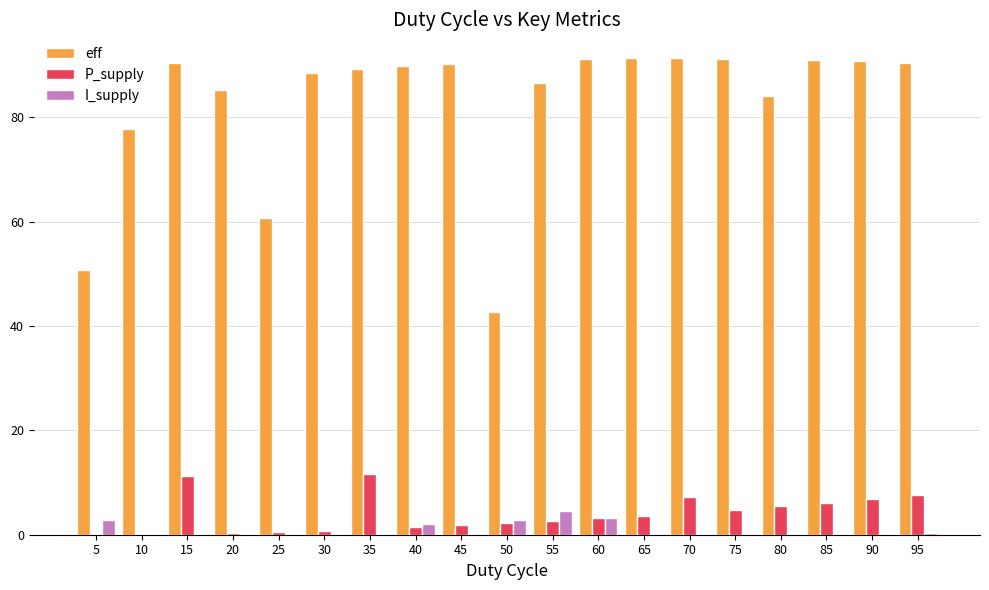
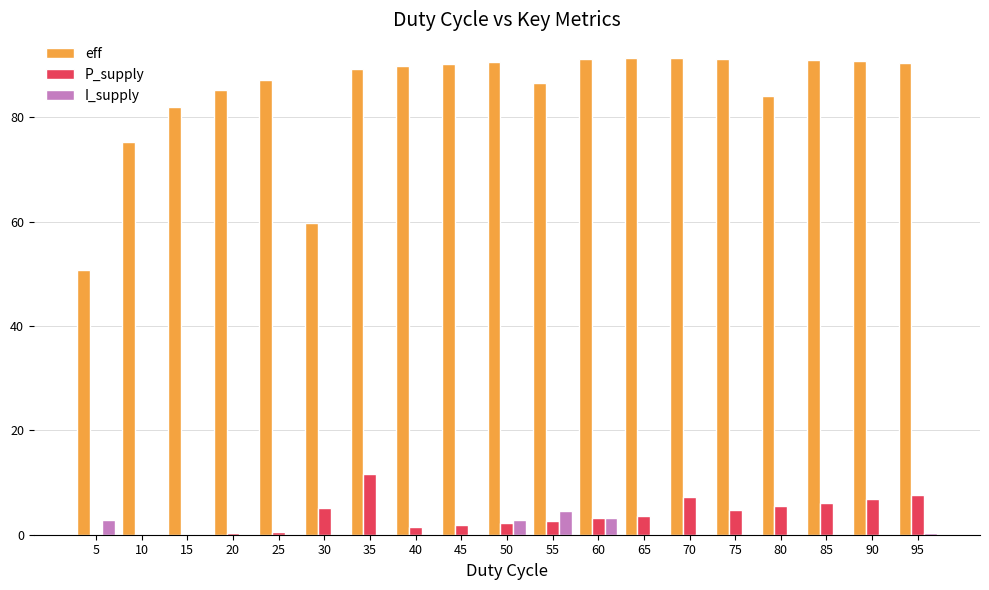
  {
    "eff": {
      "5": 51,
-     "10": 78,
-     "15": 90,
+     "10": 75,
+     "15": 82,
      "20": 85,
-     "25": 61,
-     "30": 88,
+     "25": 87,
+     "30": 60,
      "35": 89,
      "40": 90,
      "45": 90,
-     "50": 43,
+     "50": 91,
      "55": 87,
      "60": 91,
      "65": 91,
      "70": 91,
      "75": 91,
      "80": 84,
      "85": 91,
      "90": 91,
      "95": 90
    },
    "P_supply": {
-     "15": 11,
+     "15": 0,
      "25": 1,
-     "30": 1,
+     "30": 5,
      "35": 12,
      "40": 1,
      "45": 2,
      "50": 2,
      "55": 3,
      "60": 3,
      "65": 4,
      "70": 7,
      "75": 5,
      "80": 5,
      "85": 6,
      "90": 7,
      "95": 8
    },
    "I_supply": {
      "5": 3,
-     "40": 2,
+     "40": 0,
      "50": 3,
      "55": 5,
      "60": 3
    }
  }
